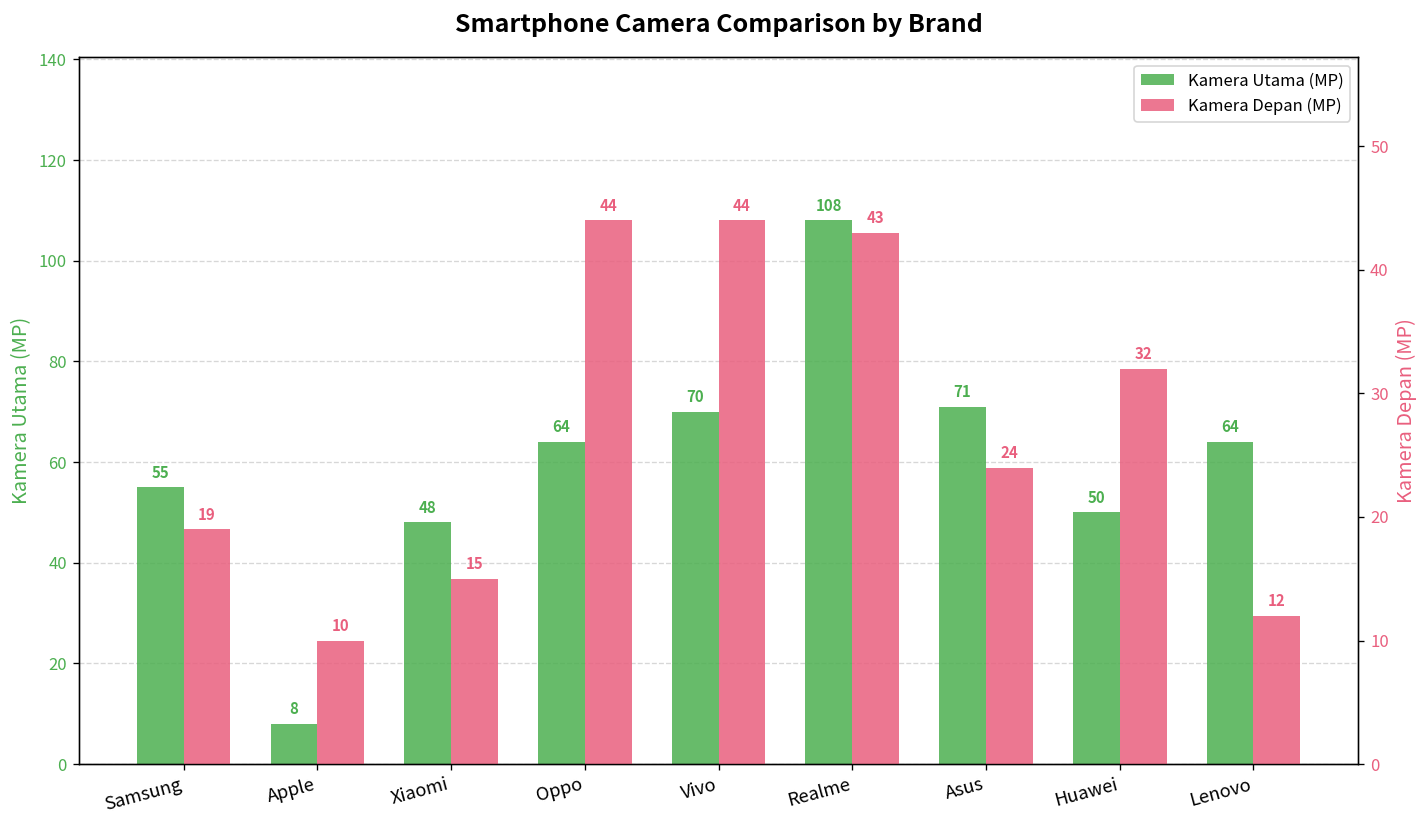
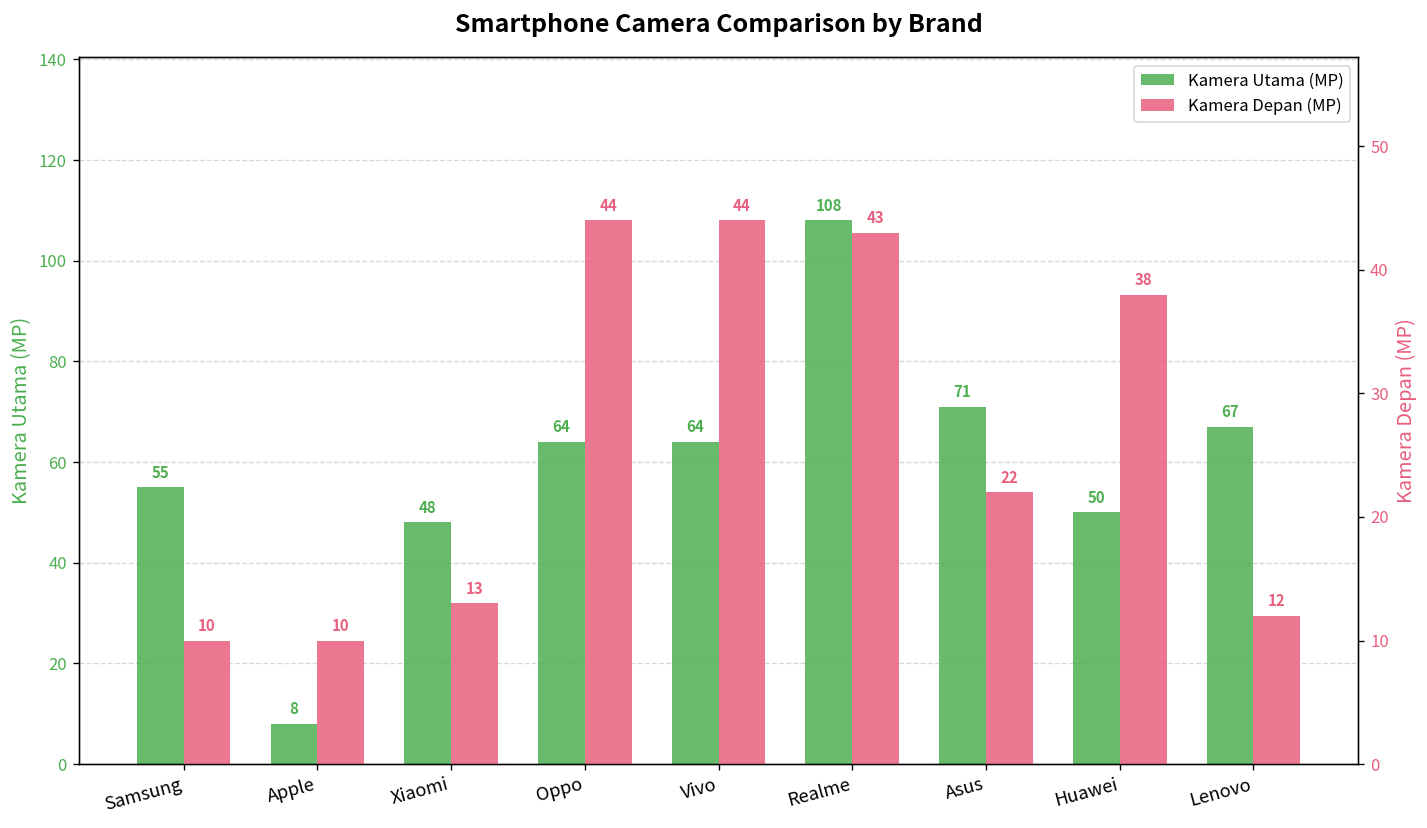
  {
    "Kamera Utama (MP)": {
      "Samsung": 55,
      "Apple": 8,
      "Xiaomi": 48,
      "Oppo": 64,
-     "Vivo": 70,
+     "Vivo": 64,
      "Realme": 108,
      "Asus": 71,
      "Huawei": 50,
-     "Lenovo": 64
+     "Lenovo": 67
    },
    "Kamera Depan (MP)": {
-     "Samsung": 19,
+     "Samsung": 10,
      "Apple": 10,
-     "Xiaomi": 15,
+     "Xiaomi": 13,
      "Oppo": 44,
      "Vivo": 44,
      "Realme": 43,
-     "Asus": 24,
-     "Huawei": 32,
+     "Asus": 22,
+     "Huawei": 38,
      "Lenovo": 12
    }
  }
